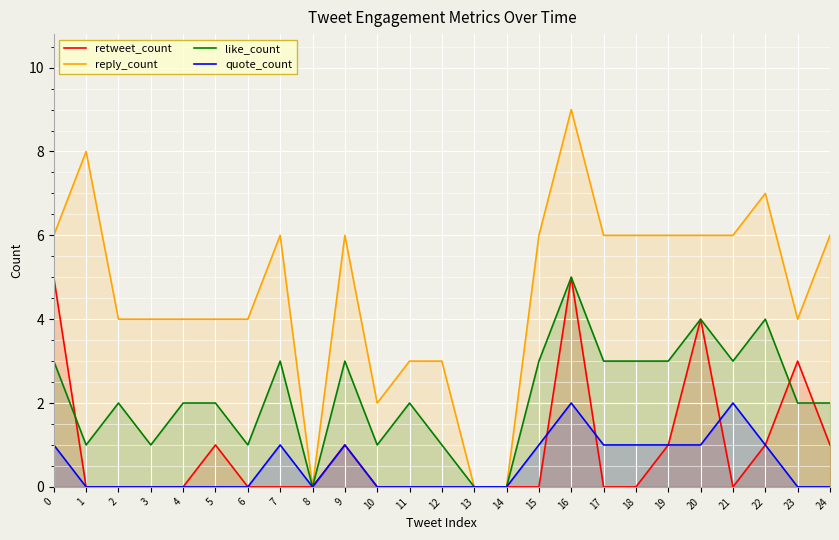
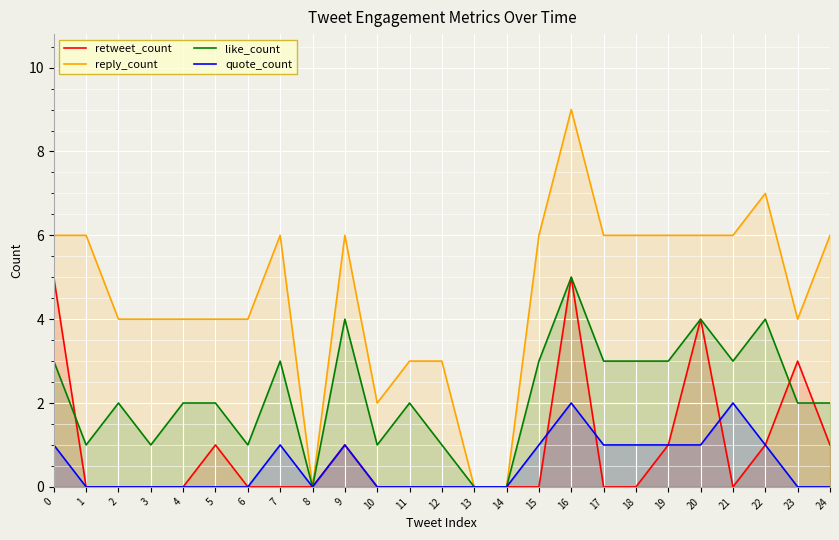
  {
    "retweet_count": {
      "0": 5,
      "5": 1,
      "7": 0,
      "15": 0,
      "17": 0,
      "18": 0,
      "21": 0,
      "23": 3,
      "24": 1
    },
    "reply_count": {
      "0": 6,
-     "1": 8,
+     "1": 6,
      "2": 4,
      "3": 4,
      "4": 4,
      "5": 4,
      "6": 4,
      "7": 6,
      "9": 6,
      "10": 2,
      "11": 3,
      "12": 3,
      "15": 6,
      "16": 9,
      "17": 6,
      "18": 6,
      "19": 6,
      "20": 6,
      "21": 6,
      "22": 7,
      "23": 4,
      "24": 6
    },
    "like_count": {
      "0": 3,
      "1": 1,
      "2": 2,
      "3": 1,
      "4": 2,
      "5": 2,
      "6": 1,
      "7": 3,
-     "9": 3,
+     "9": 4,
      "10": 1,
      "11": 2,
      "12": 1,
      "15": 3,
      "17": 3,
      "18": 3,
      "19": 3,
      "21": 3,
      "22": 4,
      "23": 2,
      "24": 2
    },
    "quote_count": {
      "0": 1,
      "5": 0,
      "7": 1,
      "15": 1,
      "16": 2,
      "17": 1,
      "18": 1,
      "20": 1,
      "21": 2,
      "23": 0,
      "24": 0
    }
  }
